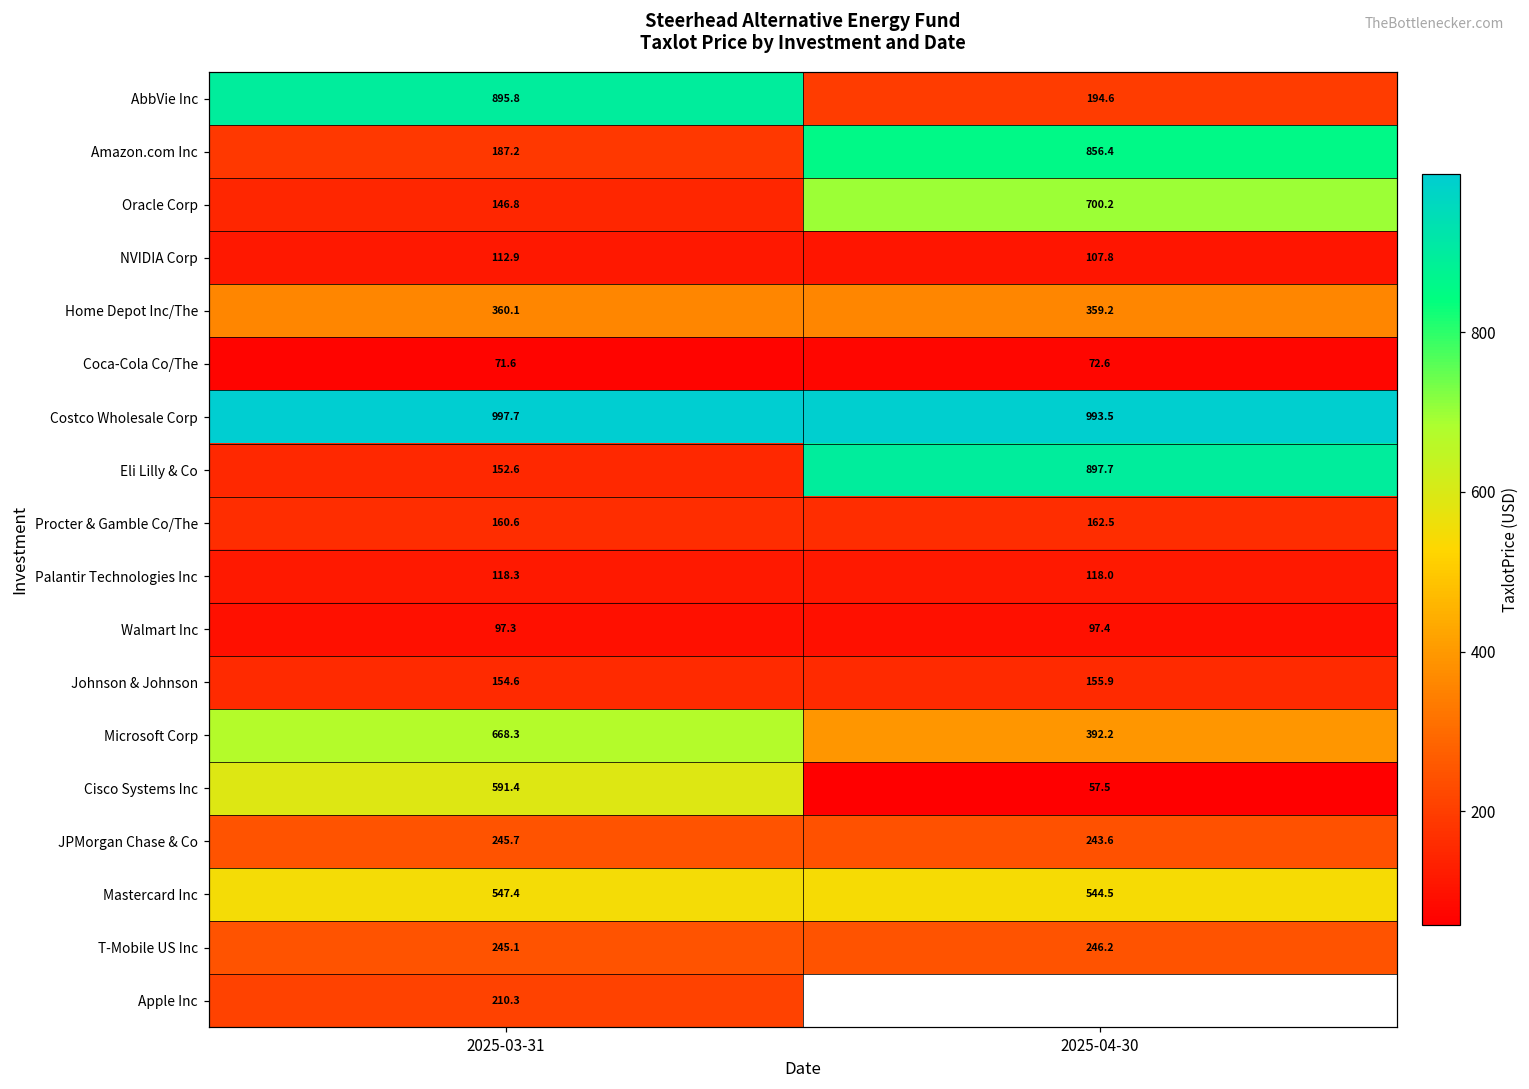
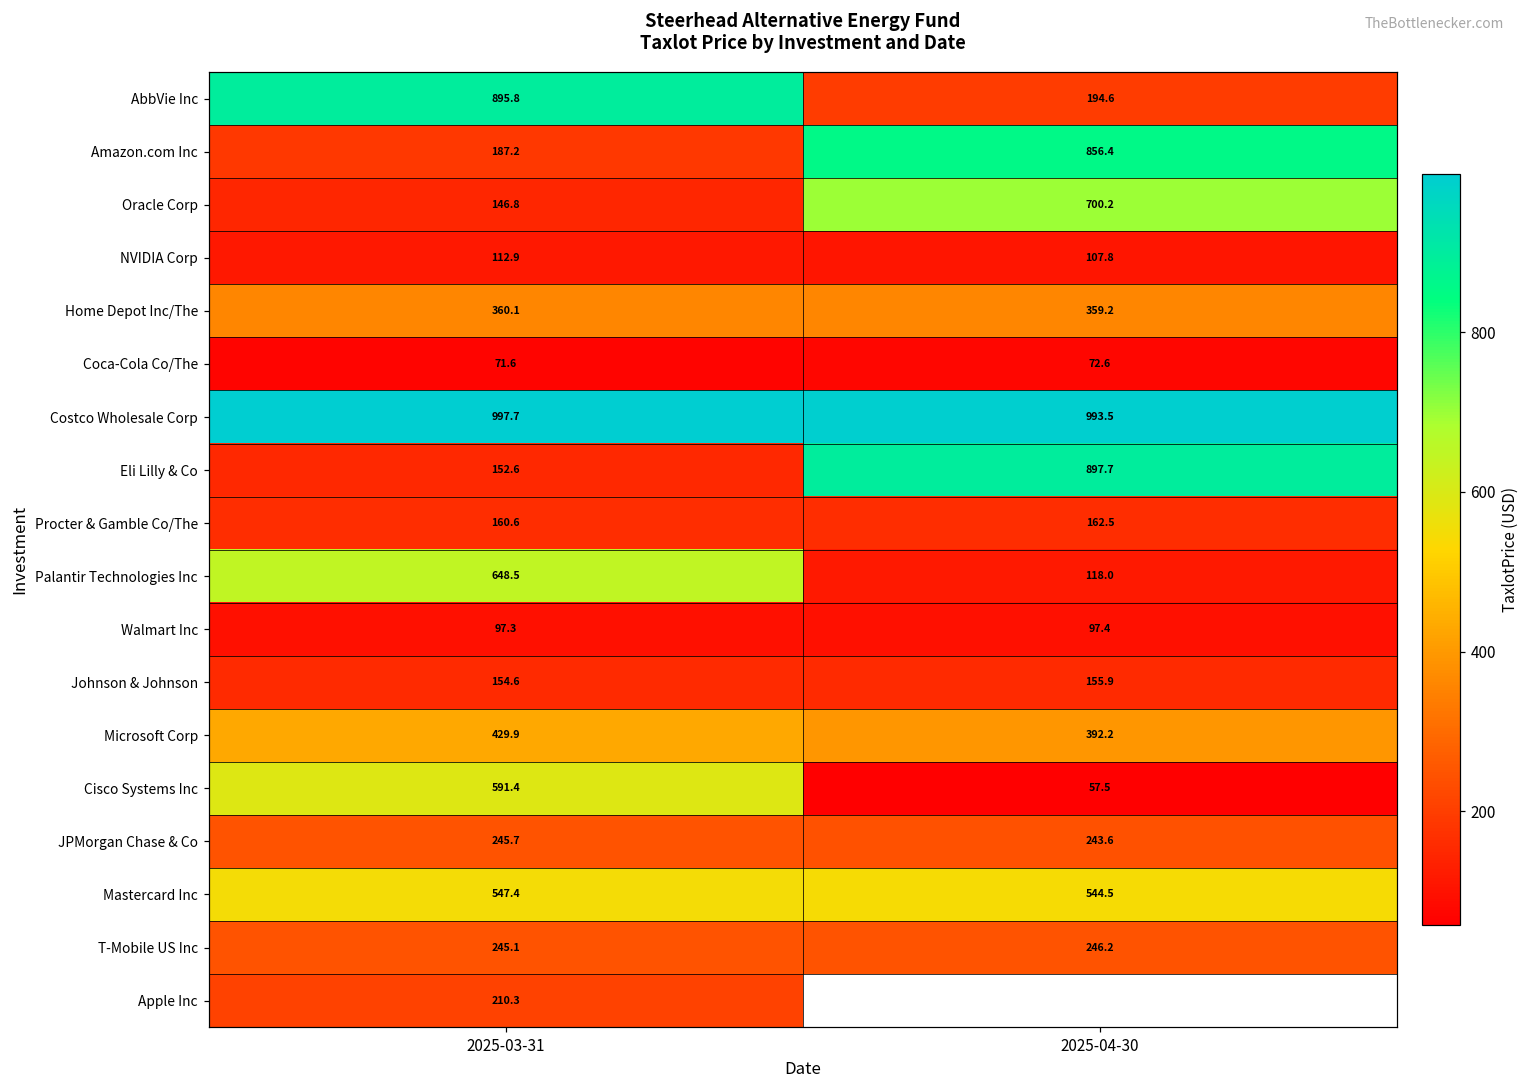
  {
    "AbbVie Inc": {
      "2025-03-31": 895.8,
      "2025-04-30": 194.6
    },
    "Amazon.com Inc": {
      "2025-03-31": 187.2,
      "2025-04-30": 856.4
    },
    "Oracle Corp": {
      "2025-03-31": 146.8,
      "2025-04-30": 700.2
    },
    "NVIDIA Corp": {
      "2025-03-31": 112.9,
      "2025-04-30": 107.8
    },
    "Home Depot Inc/The": {
      "2025-03-31": 360.1,
      "2025-04-30": 359.2
    },
    "Coca-Cola Co/The": {
      "2025-03-31": 71.6,
      "2025-04-30": 72.6
    },
    "Costco Wholesale Corp": {
      "2025-03-31": 997.7,
      "2025-04-30": 993.5
    },
    "Eli Lilly & Co": {
      "2025-03-31": 152.6,
      "2025-04-30": 897.7
    },
    "Procter & Gamble Co/The": {
      "2025-03-31": 160.6,
      "2025-04-30": 162.5
    },
    "Palantir Technologies Inc": {
-     "2025-03-31": 118.3,
+     "2025-03-31": 648.5,
      "2025-04-30": 118.0
    },
    "Walmart Inc": {
      "2025-03-31": 97.3,
      "2025-04-30": 97.4
    },
    "Johnson & Johnson": {
      "2025-03-31": 154.6,
      "2025-04-30": 155.9
    },
    "Microsoft Corp": {
-     "2025-03-31": 668.3,
+     "2025-03-31": 429.9,
      "2025-04-30": 392.2
    },
    "Cisco Systems Inc": {
      "2025-03-31": 591.4,
      "2025-04-30": 57.5
    },
    "JPMorgan Chase & Co": {
      "2025-03-31": 245.7,
      "2025-04-30": 243.6
    },
    "Mastercard Inc": {
      "2025-03-31": 547.4,
      "2025-04-30": 544.5
    },
    "T-Mobile US Inc": {
      "2025-03-31": 245.1,
      "2025-04-30": 246.2
    },
    "Apple Inc": {
      "2025-03-31": 210.3
    }
  }
